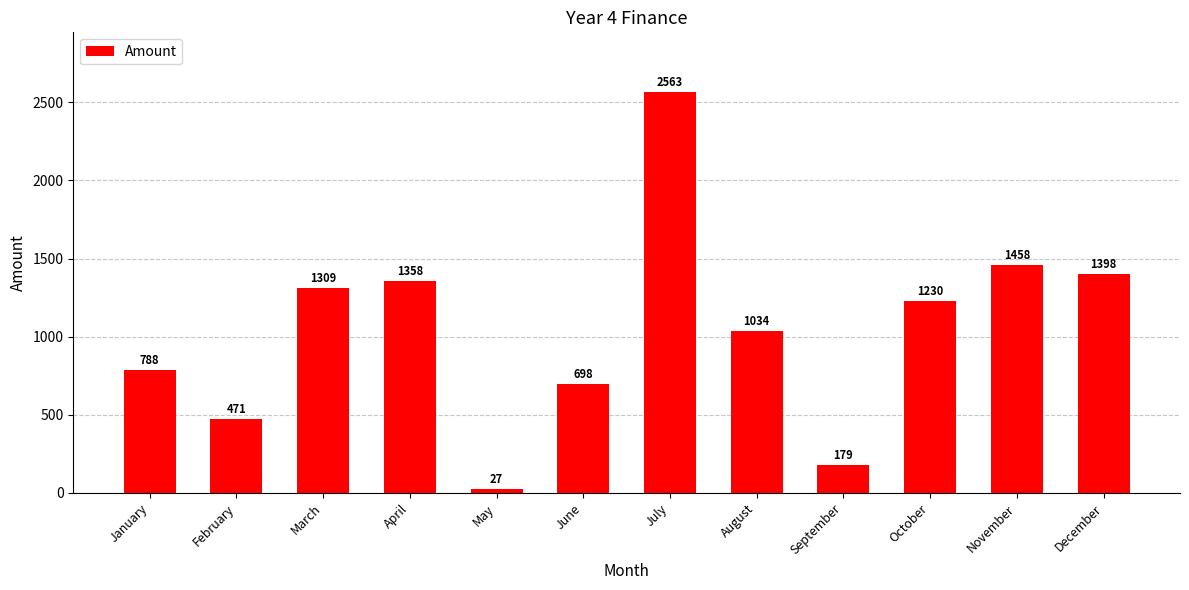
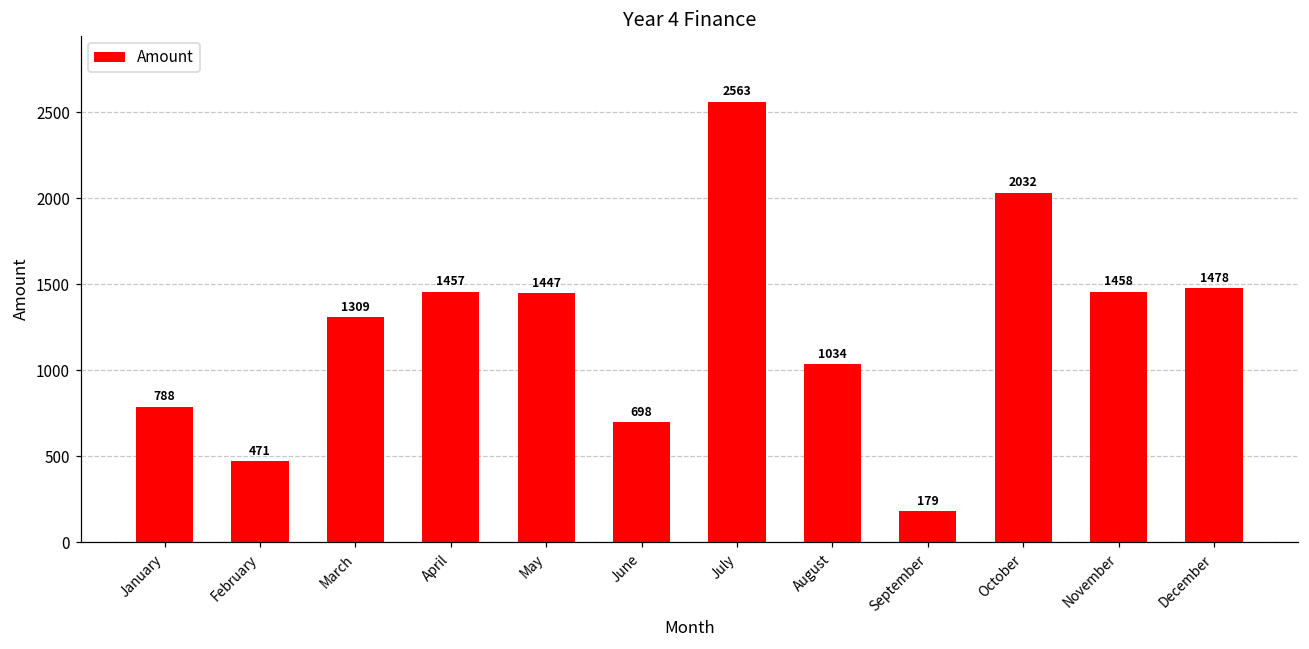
  {
    "January": 788,
    "February": 471,
    "March": 1309,
-   "April": 1358,
-   "May": 27,
+   "April": 1457,
+   "May": 1447,
    "June": 698,
    "July": 2563,
    "August": 1034,
    "September": 179,
-   "October": 1230,
+   "October": 2032,
    "November": 1458,
-   "December": 1398
+   "December": 1478
  }
